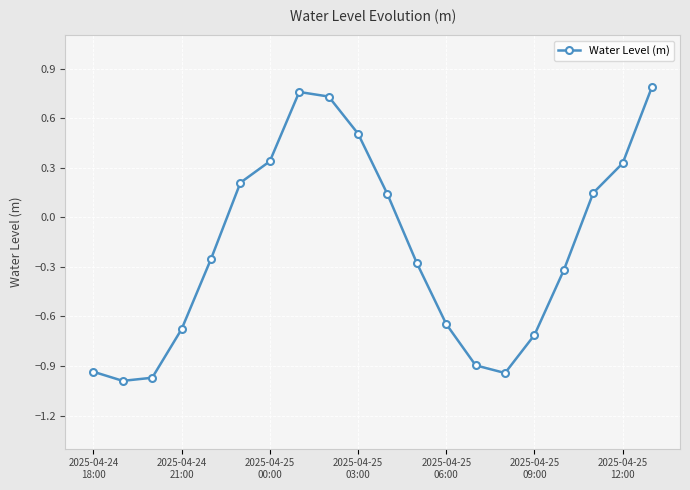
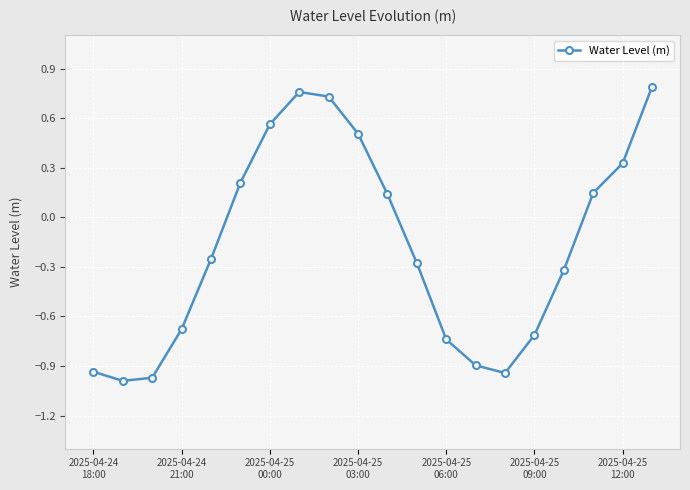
  {
    "2025-04-24 18:00": -0.93,
    "2025-04-24 21:00": -0.68,
-   "2025-04-25 00:00": 0.34,
+   "2025-04-25 00:00": 0.56,
    "2025-04-25 03:00": 0.51,
-   "2025-04-25 06:00": -0.65,
+   "2025-04-25 06:00": -0.74,
    "2025-04-25 09:00": -0.71,
    "2025-04-25 12:00": 0.33
  }
